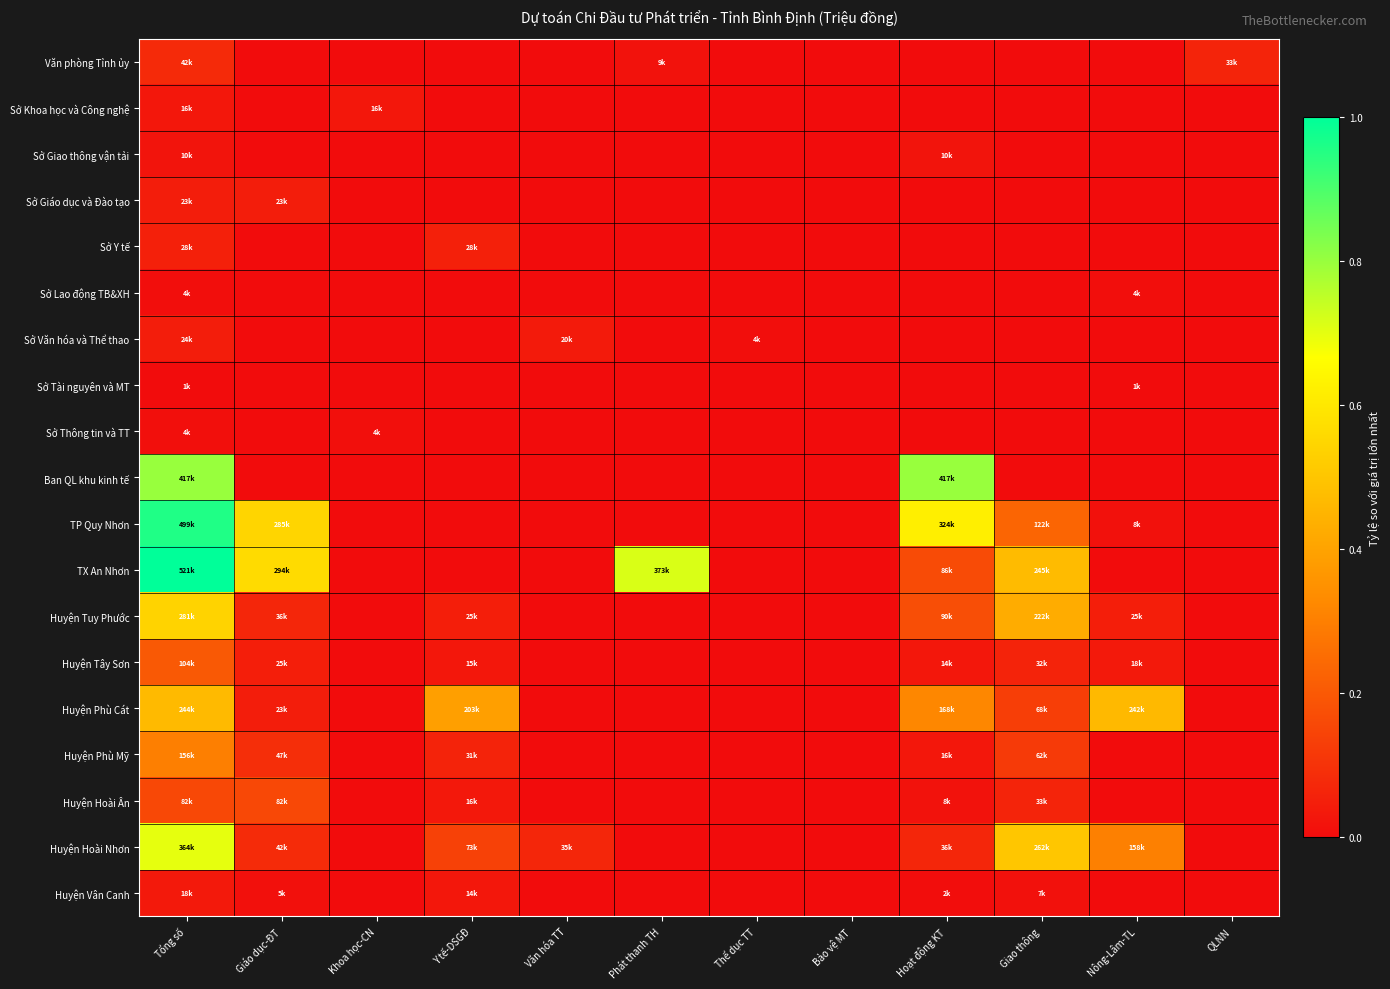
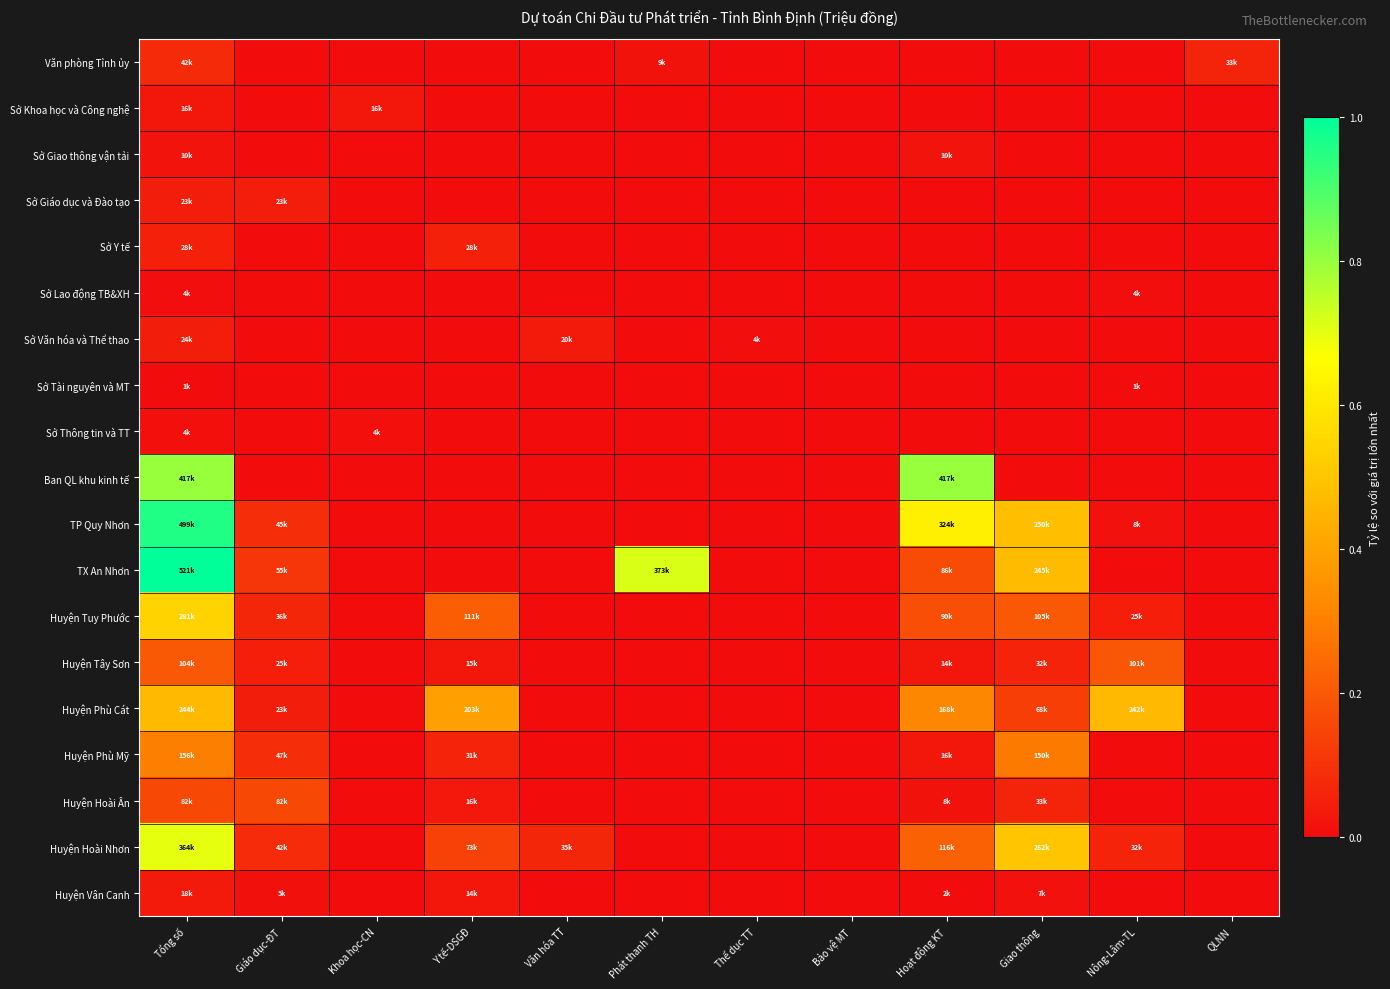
  {
    "Văn phòng Tỉnh ủy": {
      "Tổng số": "42k",
      "Phát thanh TH": "9k",
      "QLNN": "33k"
    },
    "Sở Khoa học và Công nghệ": {
      "Tổng số": "16k",
      "Khoa học-CN": "16k"
    },
    "Sở Giao thông vận tải": {
      "Tổng số": "10k",
      "Hoạt động KT": "10k"
    },
    "Sở Giáo dục và Đào tạo": {
      "Tổng số": "23k",
      "Giáo dục-ĐT": "23k"
    },
    "Sở Y tế": {
      "Tổng số": "28k",
      "Y tế-DSGĐ": "28k"
    },
    "Sở Lao động TB&XH": {
      "Tổng số": "4k",
      "Nông-Lâm-TL": "4k"
    },
    "Sở Văn hóa và Thể thao": {
      "Tổng số": "24k",
      "Văn hóa TT": "20k",
      "Thể dục TT": "4k"
    },
    "Sở Tài nguyên và MT": {
      "Tổng số": "1k",
      "Nông-Lâm-TL": "1k"
    },
    "Sở Thông tin và TT": {
      "Tổng số": "4k",
      "Khoa học-CN": "4k"
    },
    "Ban QL khu kinh tế": {
      "Tổng số": "417k",
      "Hoạt động KT": "417k"
    },
    "TP Quy Nhơn": {
      "Tổng số": "499k",
-     "Giáo dục-ĐT": "285k",
+     "Giáo dục-ĐT": "45k",
      "Hoạt động KT": "324k",
-     "Giao thông": "122k",
+     "Giao thông": "250k",
      "Nông-Lâm-TL": "8k"
    },
    "TX An Nhơn": {
      "Tổng số": "521k",
-     "Giáo dục-ĐT": "294k",
+     "Giáo dục-ĐT": "55k",
      "Phát thanh TH": "373k",
      "Hoạt động KT": "86k",
      "Giao thông": "245k"
    },
    "Huyện Tuy Phước": {
      "Tổng số": "281k",
      "Giáo dục-ĐT": "36k",
-     "Y tế-DSGĐ": "25k",
+     "Y tế-DSGĐ": "111k",
      "Hoạt động KT": "90k",
-     "Giao thông": "222k",
+     "Giao thông": "105k",
      "Nông-Lâm-TL": "25k"
    },
    "Huyện Tây Sơn": {
      "Tổng số": "104k",
      "Giáo dục-ĐT": "25k",
      "Y tế-DSGĐ": "15k",
      "Hoạt động KT": "14k",
      "Giao thông": "32k",
-     "Nông-Lâm-TL": "18k"
+     "Nông-Lâm-TL": "101k"
    },
    "Huyện Phù Cát": {
      "Tổng số": "244k",
      "Giáo dục-ĐT": "23k",
      "Y tế-DSGĐ": "203k",
      "Hoạt động KT": "168k",
      "Giao thông": "68k",
      "Nông-Lâm-TL": "242k"
    },
    "Huyện Phù Mỹ": {
      "Tổng số": "156k",
      "Giáo dục-ĐT": "47k",
      "Y tế-DSGĐ": "31k",
      "Hoạt động KT": "16k",
-     "Giao thông": "62k"
+     "Giao thông": "150k"
    },
    "Huyện Hoài Ân": {
      "Tổng số": "82k",
      "Giáo dục-ĐT": "82k",
      "Y tế-DSGĐ": "16k",
      "Hoạt động KT": "8k",
      "Giao thông": "33k"
    },
    "Huyện Hoài Nhơn": {
      "Tổng số": "364k",
      "Giáo dục-ĐT": "42k",
      "Y tế-DSGĐ": "73k",
      "Văn hóa TT": "35k",
-     "Hoạt động KT": "36k",
+     "Hoạt động KT": "116k",
      "Giao thông": "262k",
-     "Nông-Lâm-TL": "158k"
+     "Nông-Lâm-TL": "32k"
    },
    "Huyện Vân Canh": {
      "Tổng số": "18k",
      "Giáo dục-ĐT": "5k",
      "Y tế-DSGĐ": "14k",
      "Hoạt động KT": "2k",
      "Giao thông": "7k"
    }
  }
